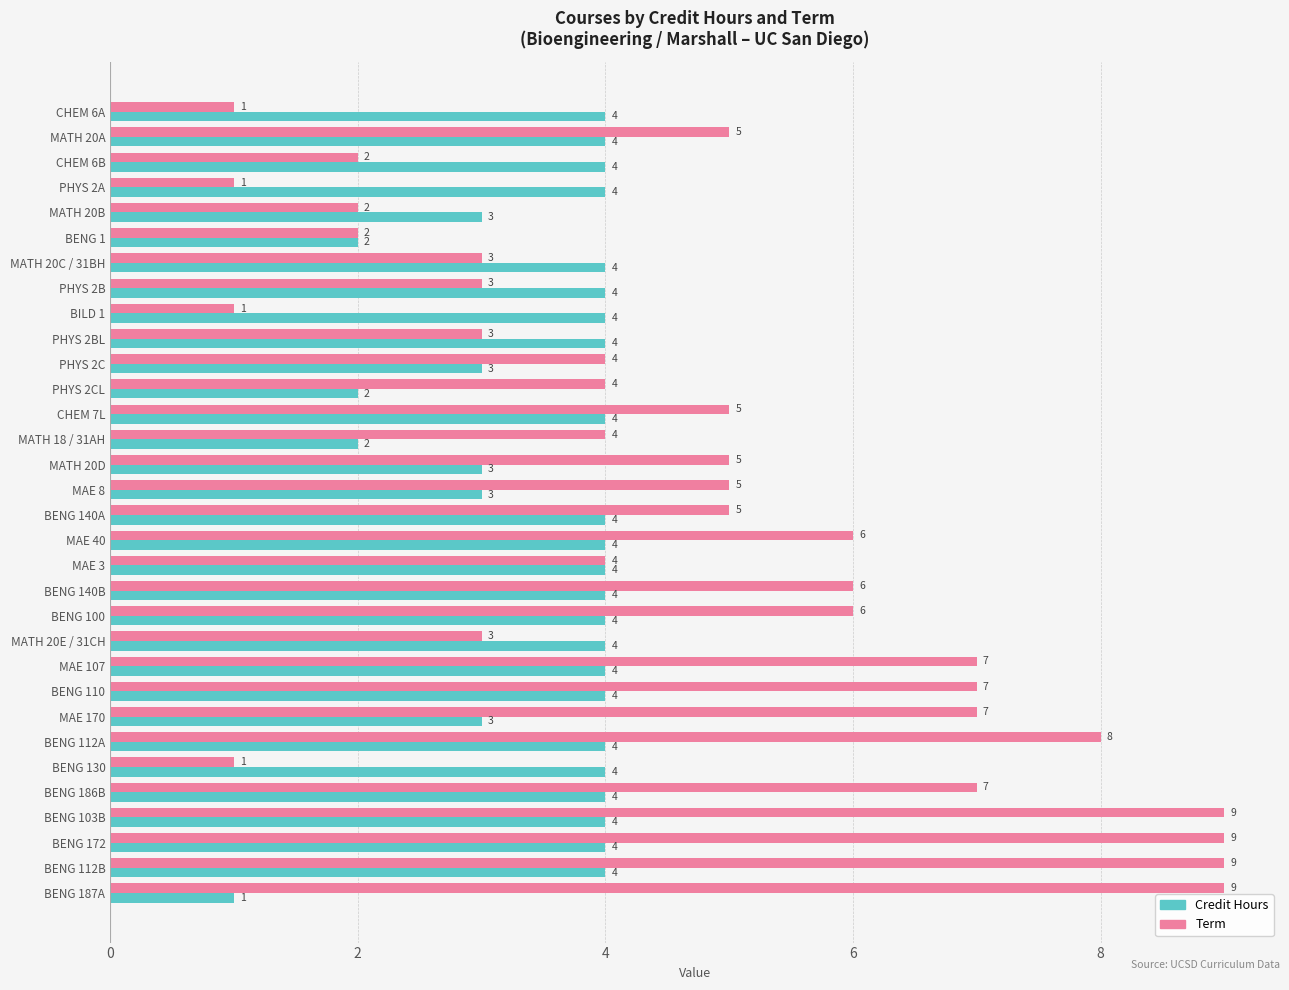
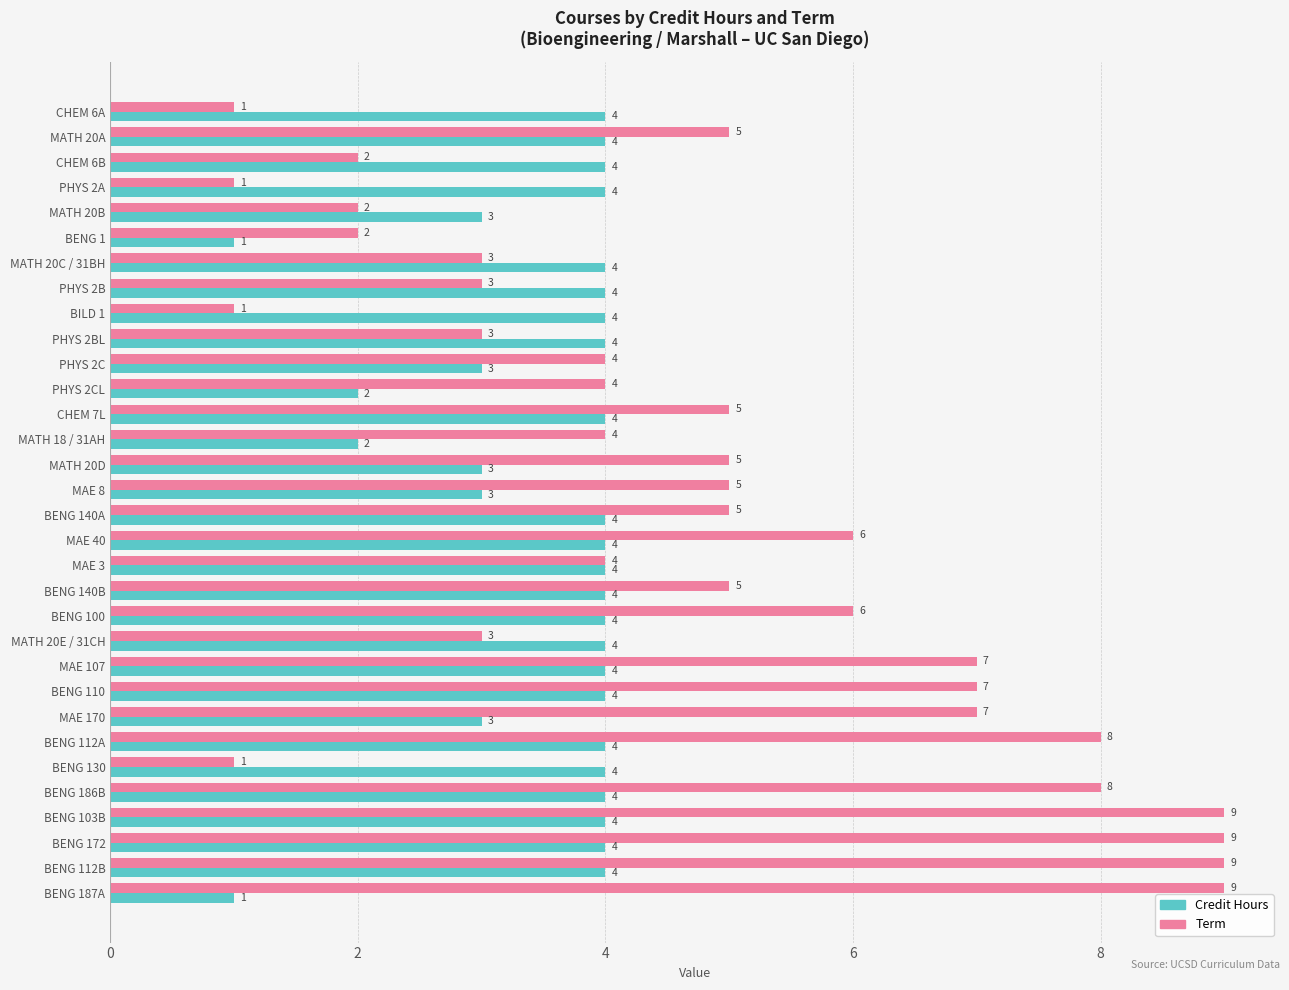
  {
    "Credit Hours": {
      "CHEM 6A": 4,
      "MATH 20A": 4,
      "CHEM 6B": 4,
      "PHYS 2A": 4,
      "MATH 20B": 3,
-     "BENG 1": 2,
+     "BENG 1": 1,
      "MATH 20C / 31BH": 4,
      "PHYS 2B": 4,
      "BILD 1": 4,
      "PHYS 2BL": 4,
      "PHYS 2C": 3,
      "PHYS 2CL": 2,
      "CHEM 7L": 4,
      "MATH 18 / 31AH": 2,
      "MATH 20D": 3,
      "MAE 8": 3,
      "BENG 140A": 4,
      "MAE 40": 4,
      "MAE 3": 4,
      "BENG 140B": 4,
      "BENG 100": 4,
      "MATH 20E / 31CH": 4,
      "MAE 107": 4,
      "BENG 110": 4,
      "MAE 170": 3,
      "BENG 112A": 4,
      "BENG 130": 4,
      "BENG 186B": 4,
      "BENG 103B": 4,
      "BENG 172": 4,
      "BENG 112B": 4,
      "BENG 187A": 1
    },
    "Term": {
      "CHEM 6A": 1,
      "MATH 20A": 5,
      "CHEM 6B": 2,
      "PHYS 2A": 1,
      "MATH 20B": 2,
      "BENG 1": 2,
      "MATH 20C / 31BH": 3,
      "PHYS 2B": 3,
      "BILD 1": 1,
      "PHYS 2BL": 3,
      "PHYS 2C": 4,
      "PHYS 2CL": 4,
      "CHEM 7L": 5,
      "MATH 18 / 31AH": 4,
      "MATH 20D": 5,
      "MAE 8": 5,
      "BENG 140A": 5,
      "MAE 40": 6,
      "MAE 3": 4,
-     "BENG 140B": 6,
+     "BENG 140B": 5,
      "BENG 100": 6,
      "MATH 20E / 31CH": 3,
      "MAE 107": 7,
      "BENG 110": 7,
      "MAE 170": 7,
      "BENG 112A": 8,
      "BENG 130": 1,
-     "BENG 186B": 7,
+     "BENG 186B": 8,
      "BENG 103B": 9,
      "BENG 172": 9,
      "BENG 112B": 9,
      "BENG 187A": 9
    }
  }
